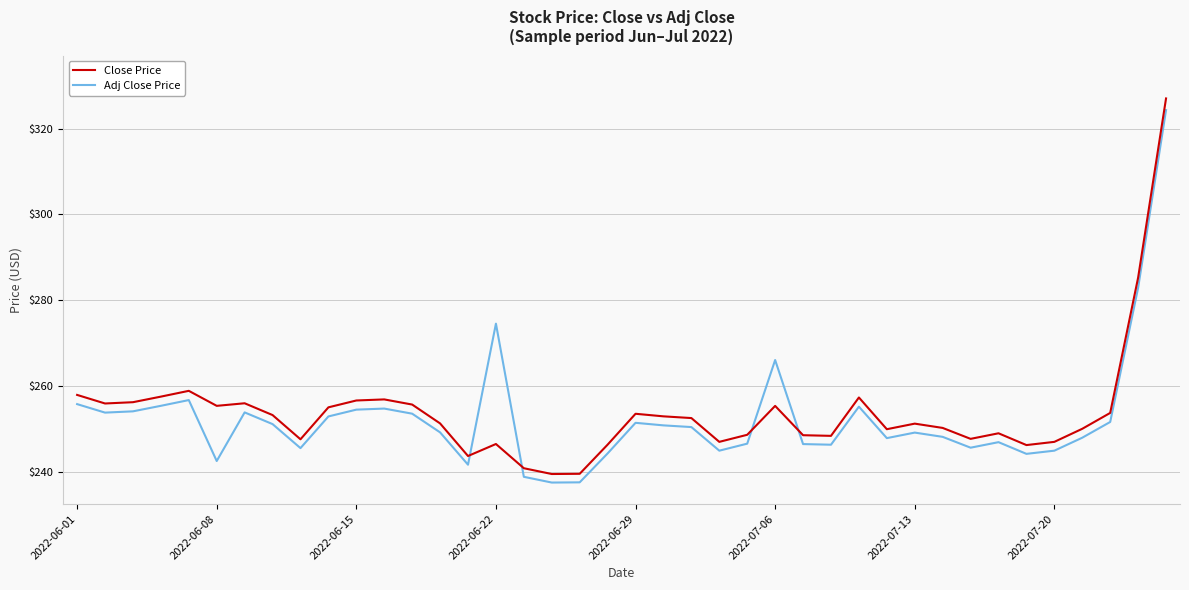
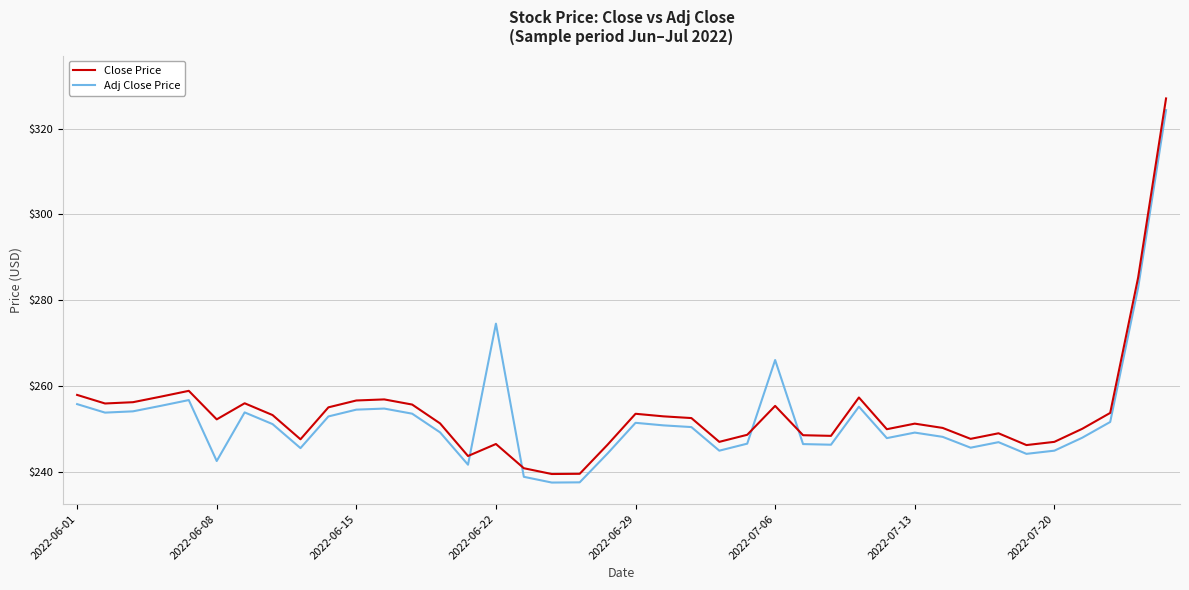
  {
    "Close Price": {
      "2022-06-01": "$258",
-     "2022-06-08": "$255",
+     "2022-06-08": "$252",
      "2022-06-15": "$257",
      "2022-06-22": "$246",
      "2022-06-29": "$254",
      "2022-07-06": "$255",
      "2022-07-13": "$251",
      "2022-07-20": "$247"
    },
    "Adj Close Price": {
      "2022-06-01": "$256",
      "2022-06-08": "$242",
      "2022-06-15": "$254",
      "2022-06-22": "$275",
      "2022-06-29": "$251",
      "2022-07-06": "$266",
      "2022-07-13": "$249",
      "2022-07-20": "$245"
    }
  }
